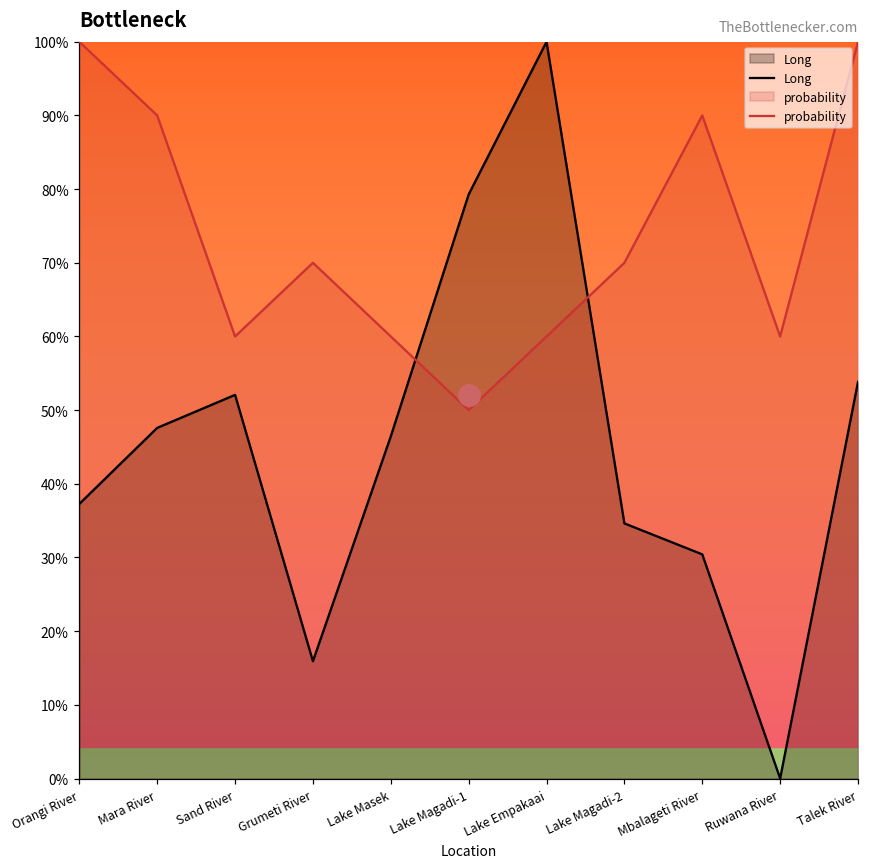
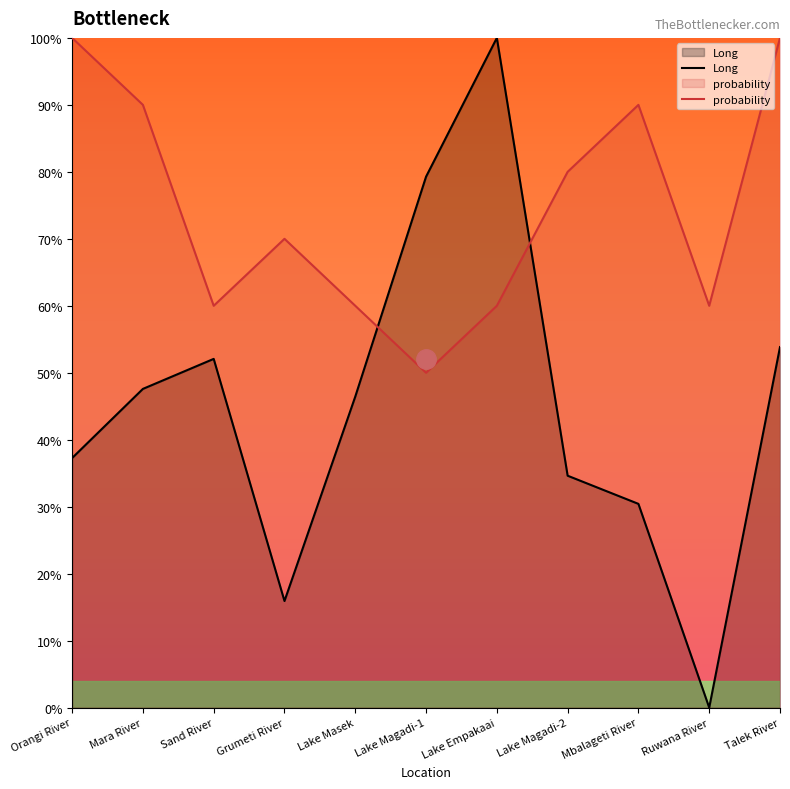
  {
    "Long": {
      "Orangi River": "37%",
      "Mara River": "48%",
      "Sand River": "52%",
      "Grumeti River": "16%",
      "Lake Masek": "46%",
      "Lake Magadi-1": "79%",
      "Lake Empakaai": "100%",
      "Lake Magadi-2": "35%",
      "Mbalageti River": "30%",
      "Talek River": "54%"
    },
    "probability": {
      "Orangi River": "100%",
      "Mara River": "90%",
      "Sand River": "60%",
      "Grumeti River": "70%",
      "Lake Masek": "60%",
      "Lake Magadi-1": "50%",
      "Lake Empakaai": "60%",
-     "Lake Magadi-2": "70%",
+     "Lake Magadi-2": "80%",
      "Mbalageti River": "90%",
      "Ruwana River": "60%",
      "Talek River": "100%"
    }
  }
